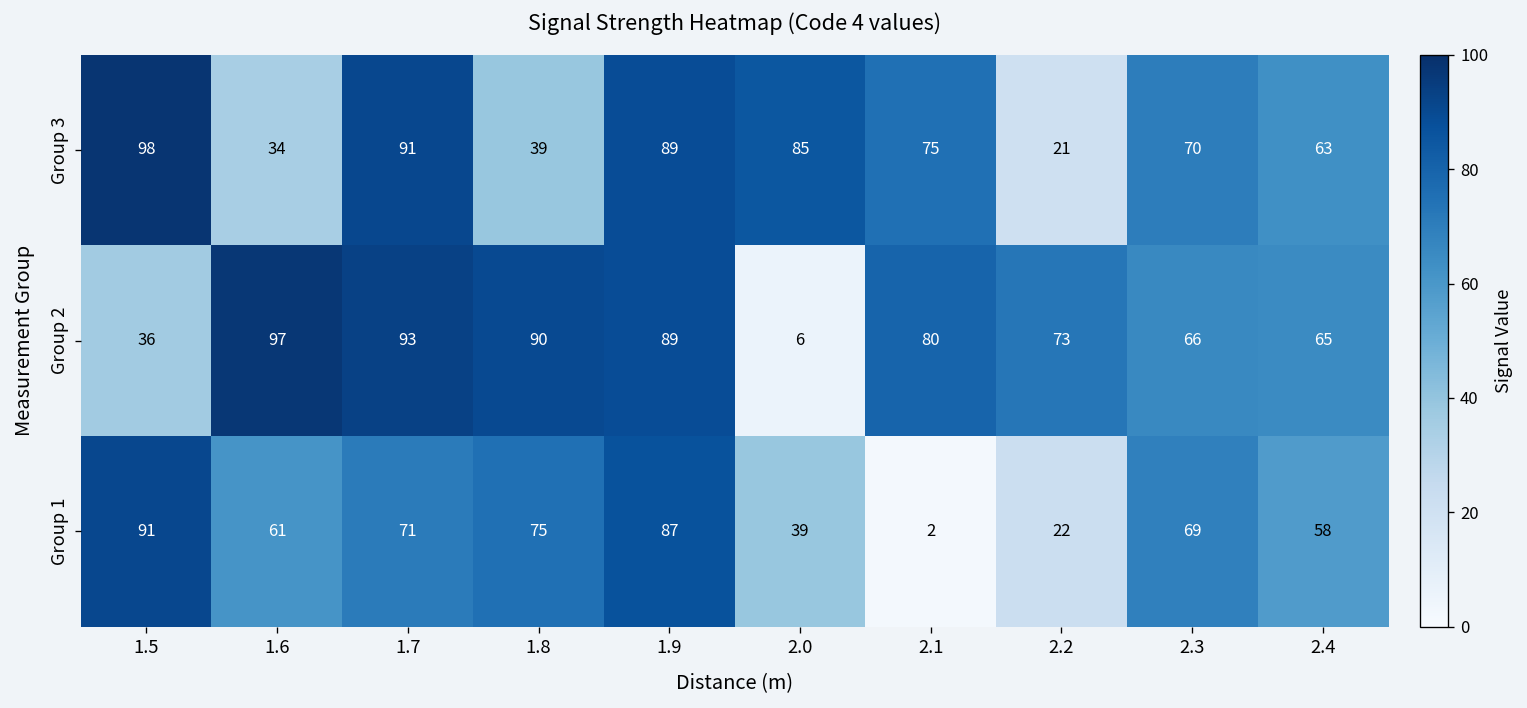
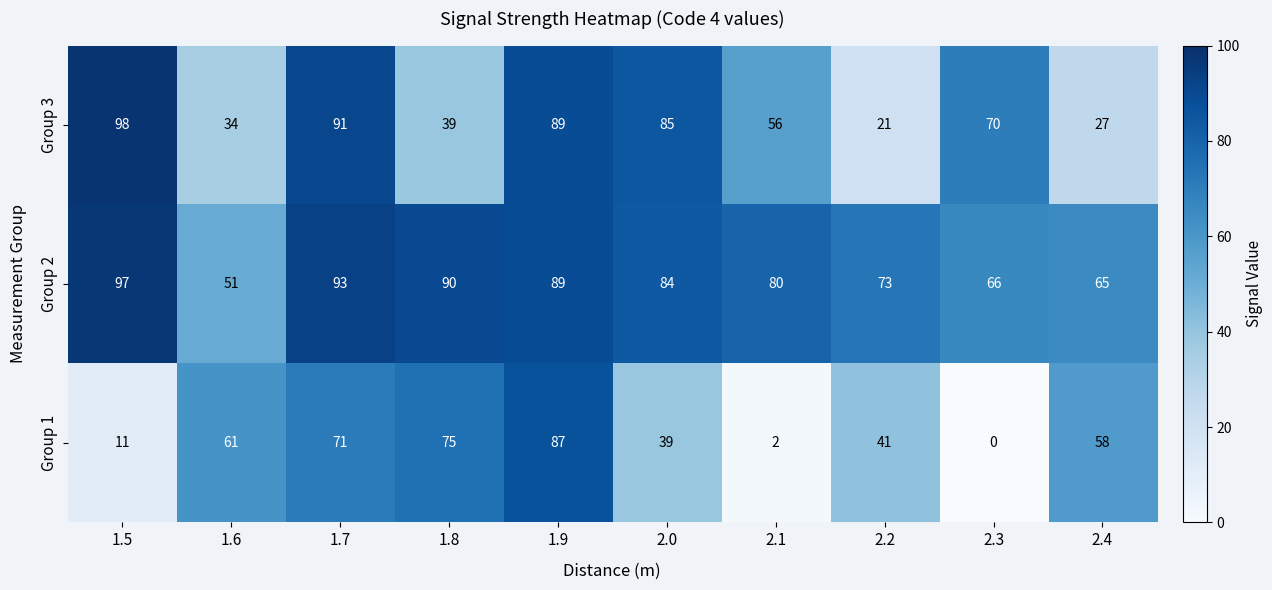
  {
    "Group 3": {
      "1.5": 98,
      "1.6": 34,
      "1.7": 91,
      "1.8": 39,
      "1.9": 89,
      "2.0": 85,
-     "2.1": 75,
+     "2.1": 56,
      "2.2": 21,
      "2.3": 70,
-     "2.4": 63
+     "2.4": 27
    },
    "Group 2": {
-     "1.5": 36,
-     "1.6": 97,
+     "1.5": 97,
+     "1.6": 51,
      "1.7": 93,
      "1.8": 90,
      "1.9": 89,
-     "2.0": 6,
+     "2.0": 84,
      "2.1": 80,
      "2.2": 73,
      "2.3": 66,
      "2.4": 65
    },
    "Group 1": {
-     "1.5": 91,
+     "1.5": 11,
      "1.6": 61,
      "1.7": 71,
      "1.8": 75,
      "1.9": 87,
      "2.0": 39,
      "2.1": 2,
-     "2.2": 22,
-     "2.3": 69,
+     "2.2": 41,
+     "2.3": 0,
      "2.4": 58
    }
  }
